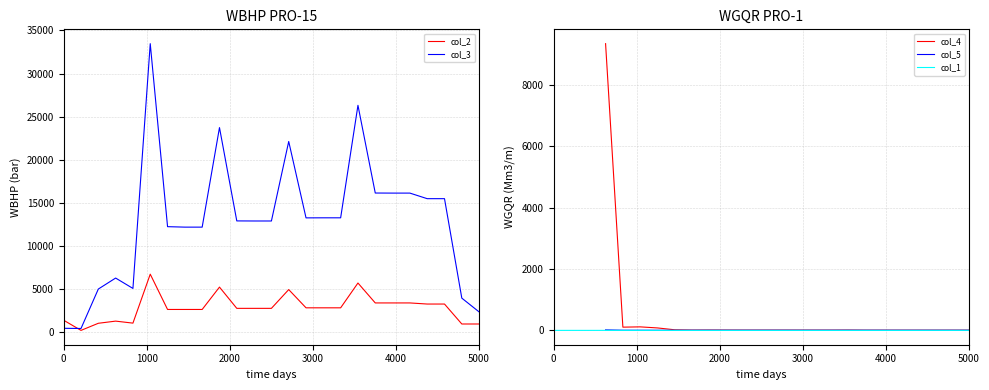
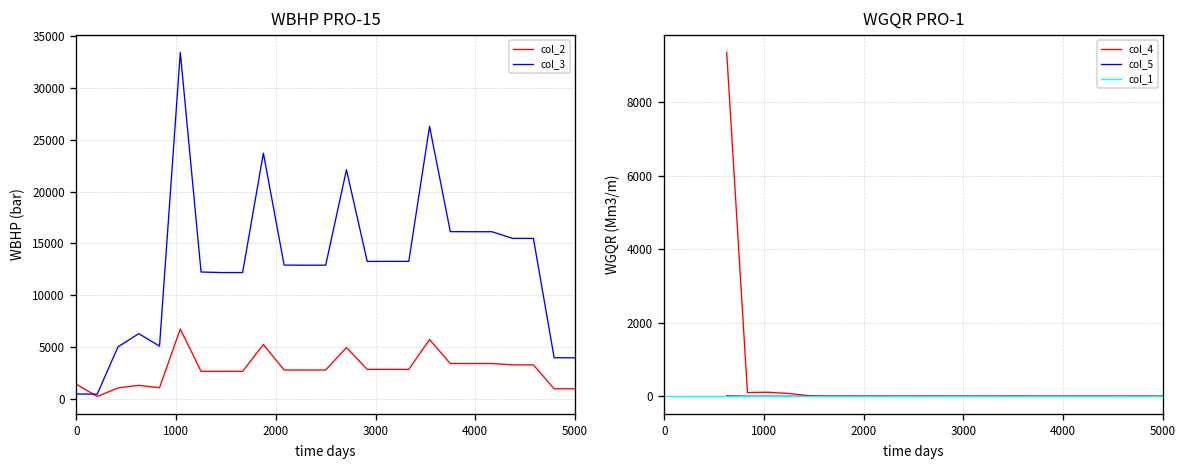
  {
    "WBHP PRO-15": {
      "col_2": {
        "0": 1000,
        "5000": 1000
      },
      "col_3": {
        "0": 0,
-       "5000": 2000
+       "5000": 4000
      }
    },
    "WGQR PRO-1": {
      "col_1": {
        "0": 0
      }
    }
  }
